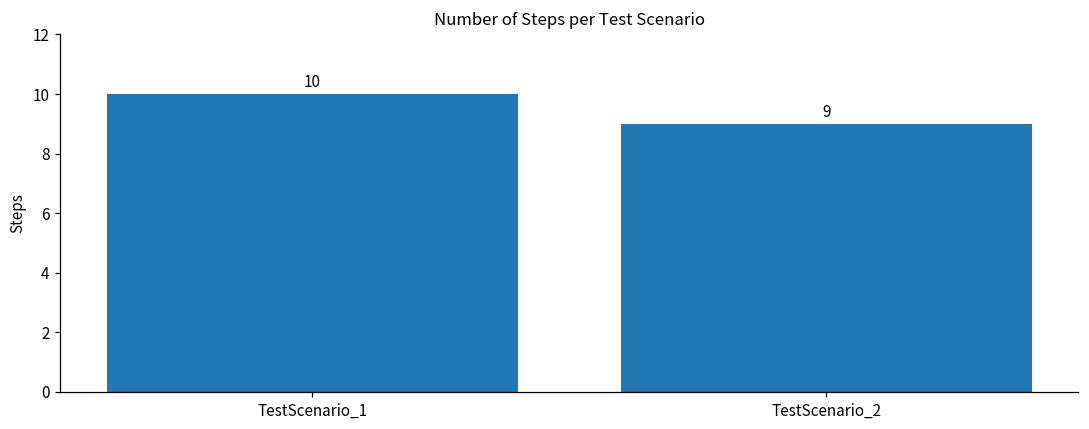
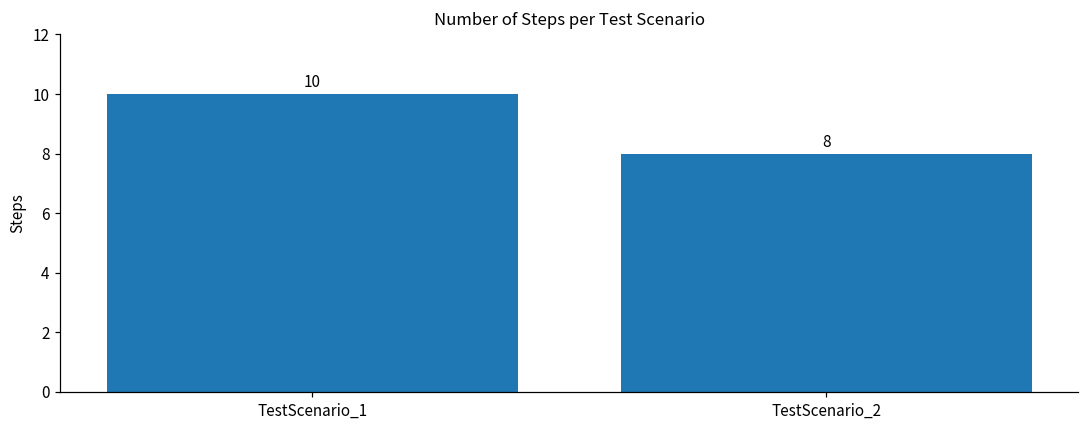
  {
    "TestScenario_1": 10,
-   "TestScenario_2": 9
+   "TestScenario_2": 8
  }
